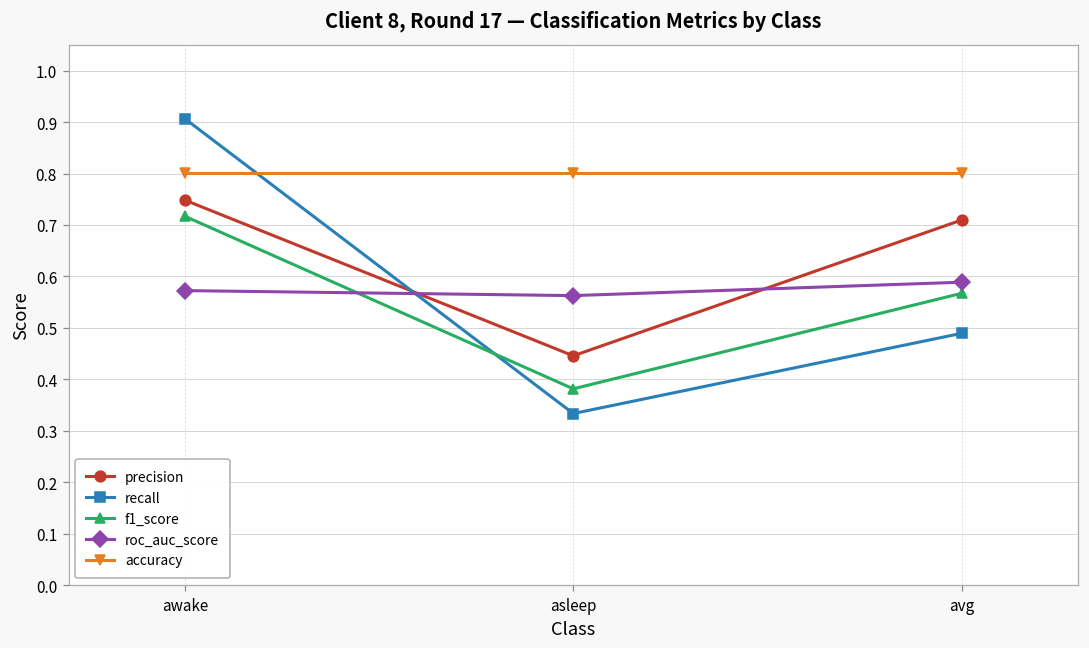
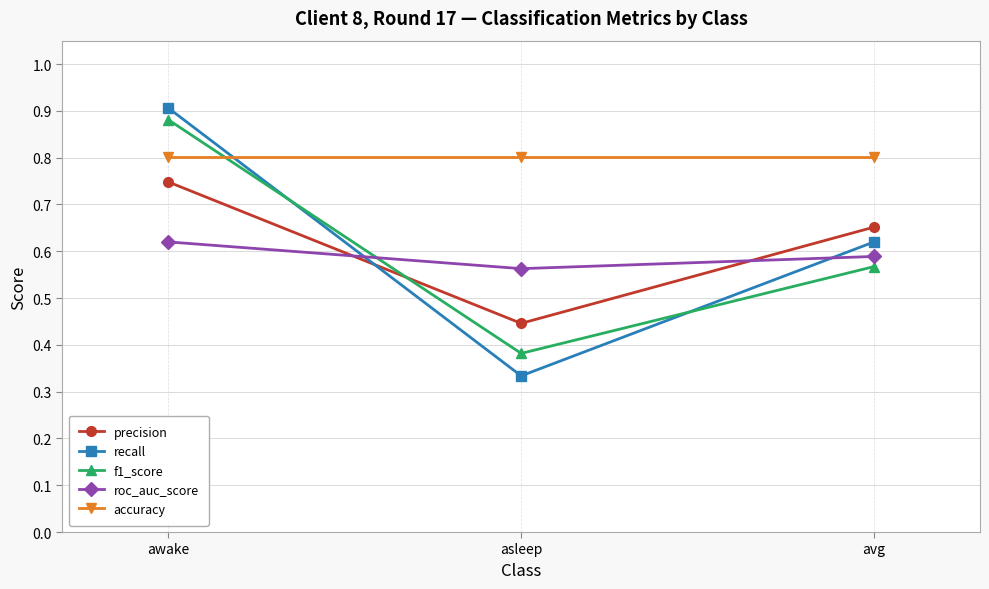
  {
    "precision": {
      "awake": 0.75,
      "asleep": 0.45,
-     "avg": 0.71
+     "avg": 0.65
    },
    "recall": {
      "awake": 0.91,
      "asleep": 0.33,
-     "avg": 0.49
+     "avg": 0.62
    },
    "f1_score": {
-     "awake": 0.72,
+     "awake": 0.88,
      "asleep": 0.38,
      "avg": 0.57
    },
    "roc_auc_score": {
-     "awake": 0.57,
+     "awake": 0.62,
      "asleep": 0.56,
      "avg": 0.59
    },
    "accuracy": {
      "awake": 0.80,
      "asleep": 0.80,
      "avg": 0.80
    }
  }
